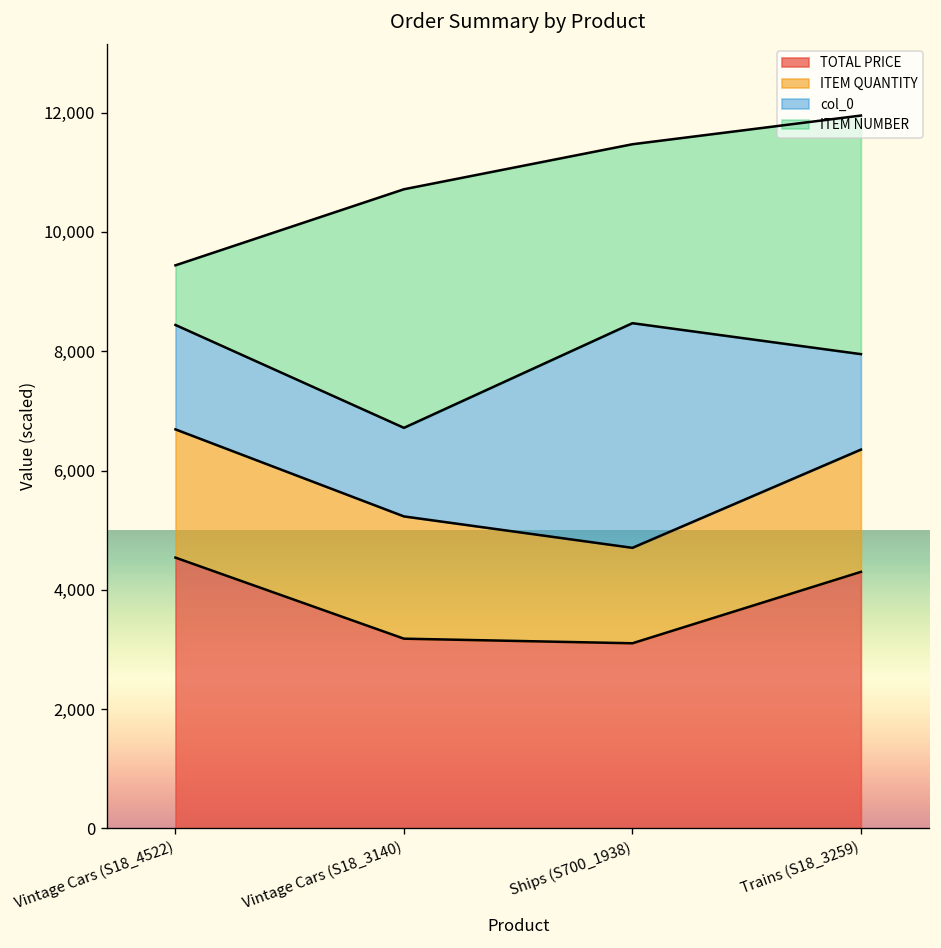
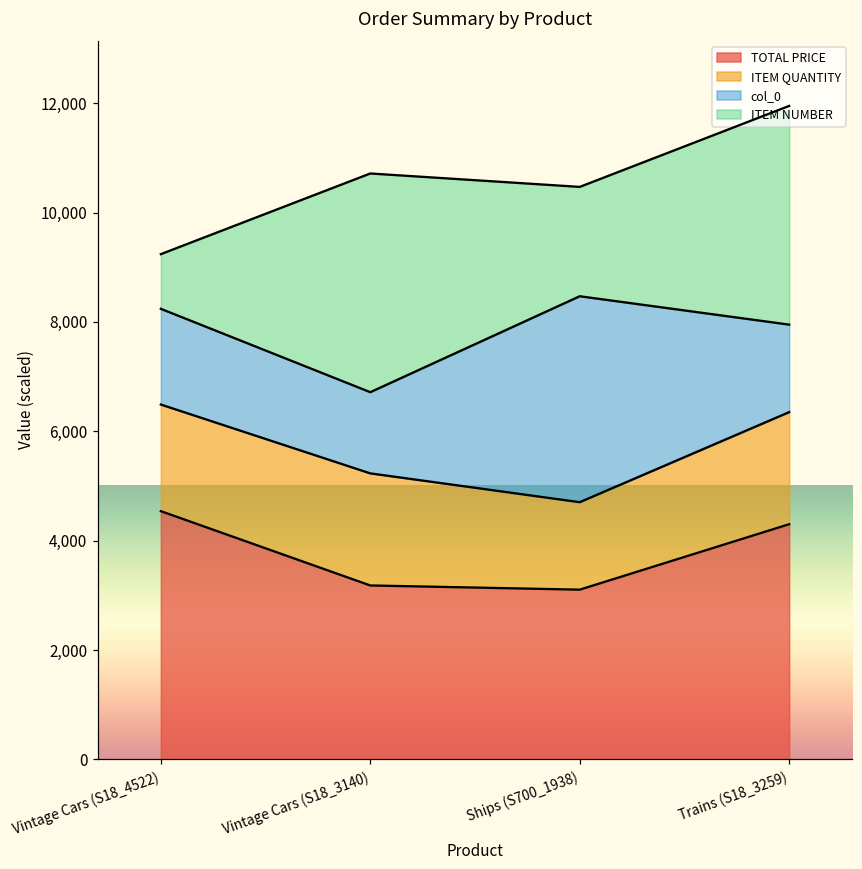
  {
    "TOTAL PRICE": {
      "Vintage Cars (S18_4522)": "4,500",
      "Vintage Cars (S18_3140)": "3,200",
      "Ships (S700_1938)": "3,100",
      "Trains (S18_3259)": "4,300"
    },
    "ITEM QUANTITY": {
-     "Vintage Cars (S18_4522)": "2,200",
+     "Vintage Cars (S18_4522)": "2,000",
      "Vintage Cars (S18_3140)": "2,100",
      "Ships (S700_1938)": "1,600",
      "Trains (S18_3259)": "2,100"
    },
    "col_0": {
      "Vintage Cars (S18_4522)": "1,800",
      "Vintage Cars (S18_3140)": "1,500",
      "Ships (S700_1938)": "3,800",
      "Trains (S18_3259)": "1,600"
    },
    "ITEM NUMBER": {
      "Vintage Cars (S18_4522)": "1,000",
      "Vintage Cars (S18_3140)": "4,000",
-     "Ships (S700_1938)": "3,000"
+     "Ships (S700_1938)": "2,000"
    }
  }
